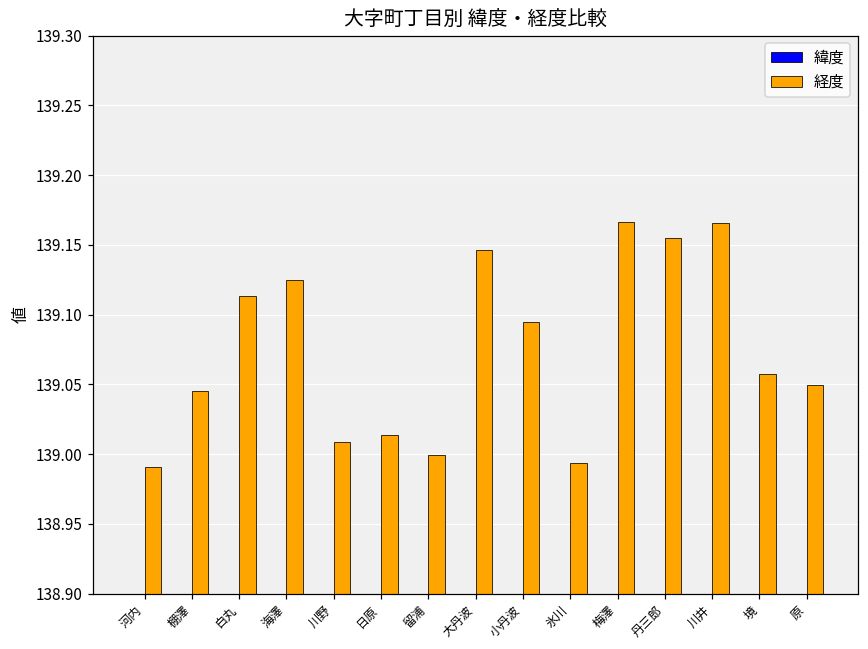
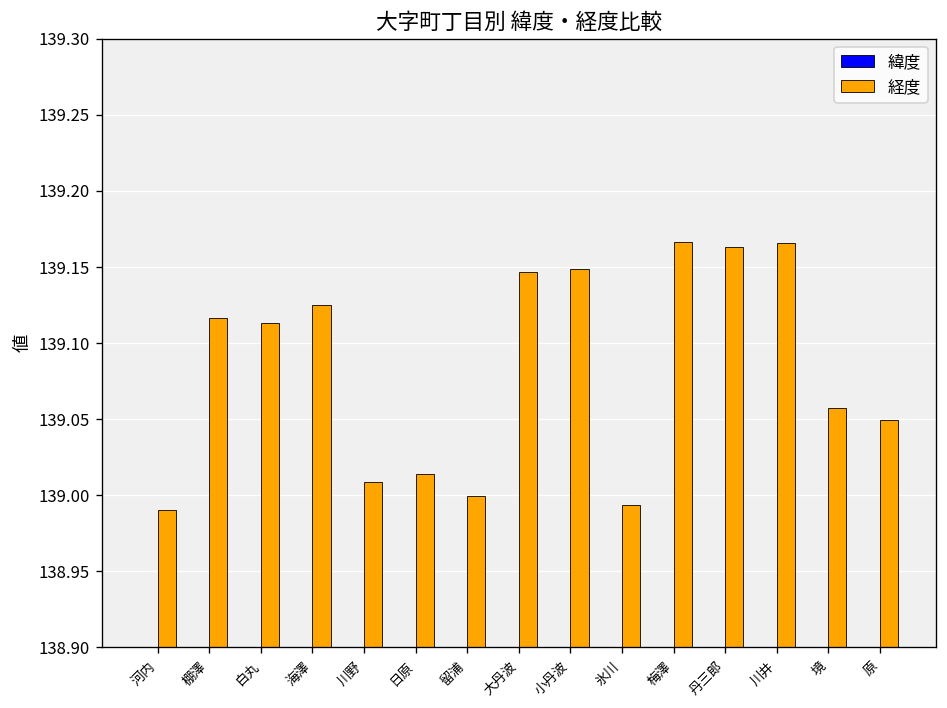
  {
    "経度": {
      "河内": 138.990,
-     "棚澤": 139.045,
+     "棚澤": 139.116,
      "白丸": 139.113,
      "海澤": 139.125,
      "川野": 139.009,
      "日原": 139.014,
      "留浦": 139.000,
      "大丹波": 139.147,
-     "小丹波": 139.095,
+     "小丹波": 139.149,
      "氷川": 138.994,
      "梅澤": 139.167,
-     "丹三郎": 139.155,
+     "丹三郎": 139.163,
      "川井": 139.166,
      "境": 139.057,
      "原": 139.050
    }
  }
